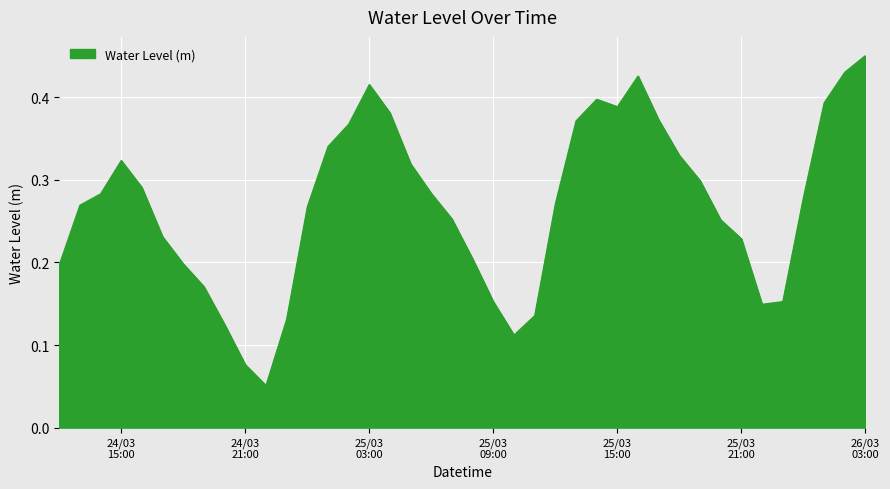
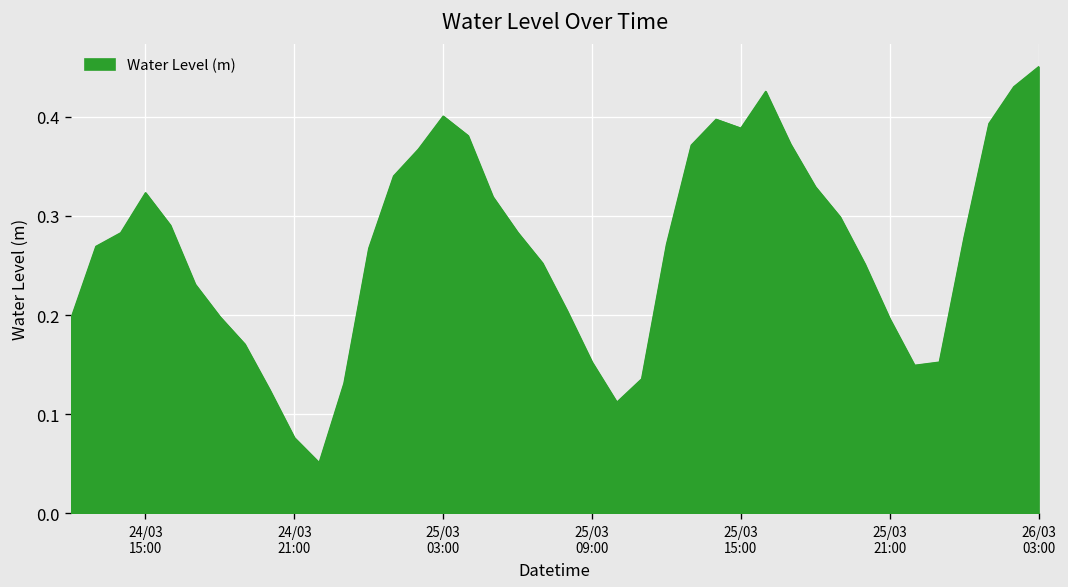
  {
    "24/03 15:00": 0.32,
    "24/03 21:00": 0.08,
-   "25/03 03:00": 0.42,
+   "25/03 03:00": 0.40,
    "25/03 09:00": 0.15,
    "25/03 15:00": 0.39,
-   "25/03 21:00": 0.23,
+   "25/03 21:00": 0.20,
    "26/03 03:00": 0.45
  }
